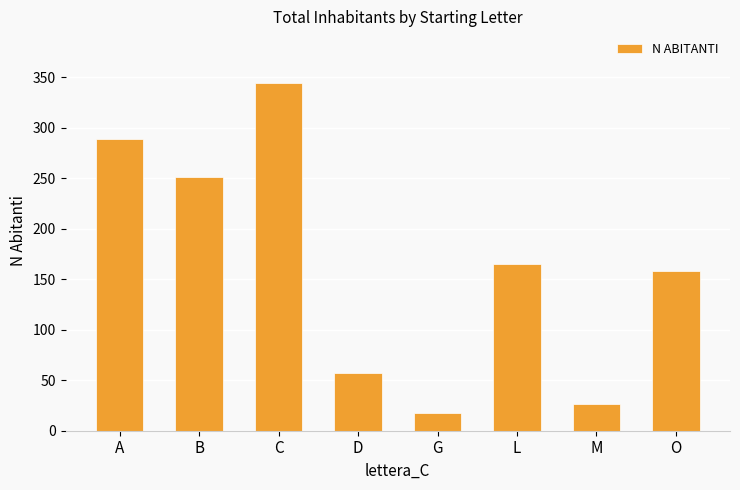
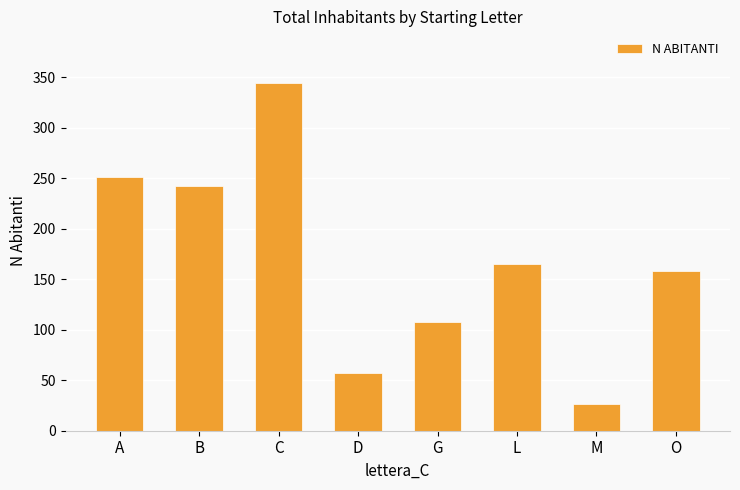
  {
-   "A": 289,
-   "B": 251,
+   "A": 251,
+   "B": 242,
    "C": 344,
    "D": 57,
-   "G": 18,
+   "G": 108,
    "L": 165,
    "M": 26,
    "O": 158
  }
